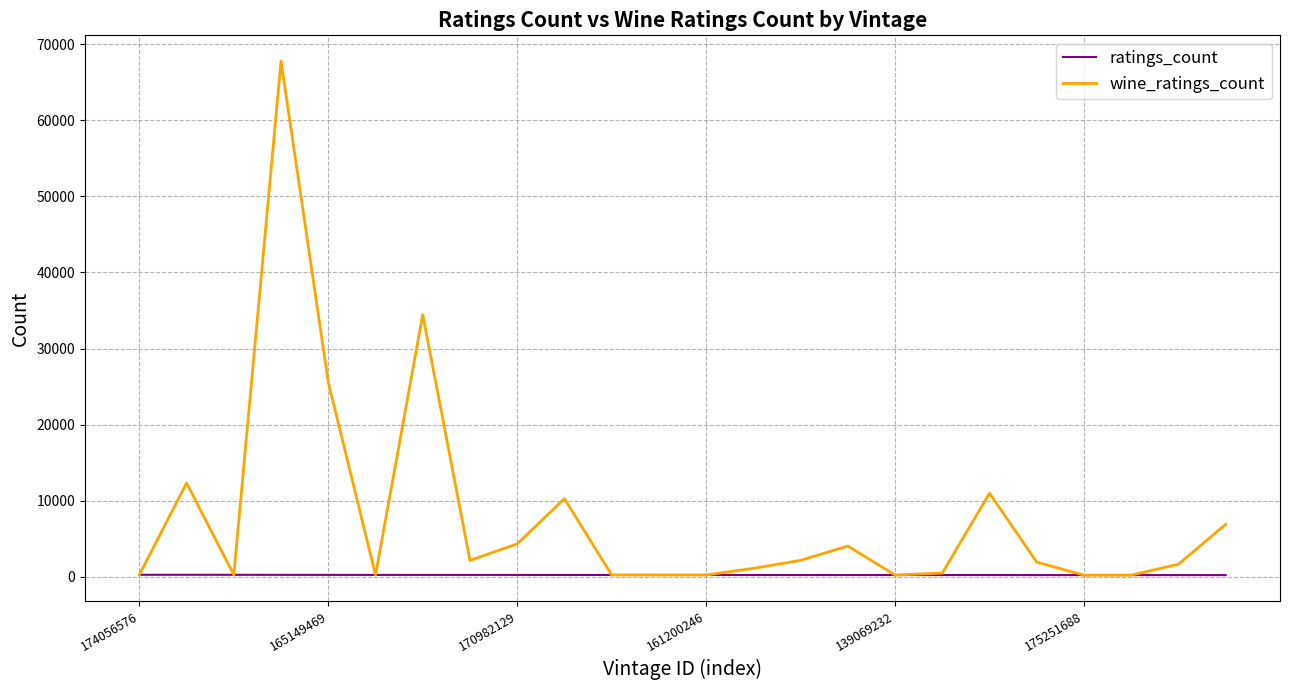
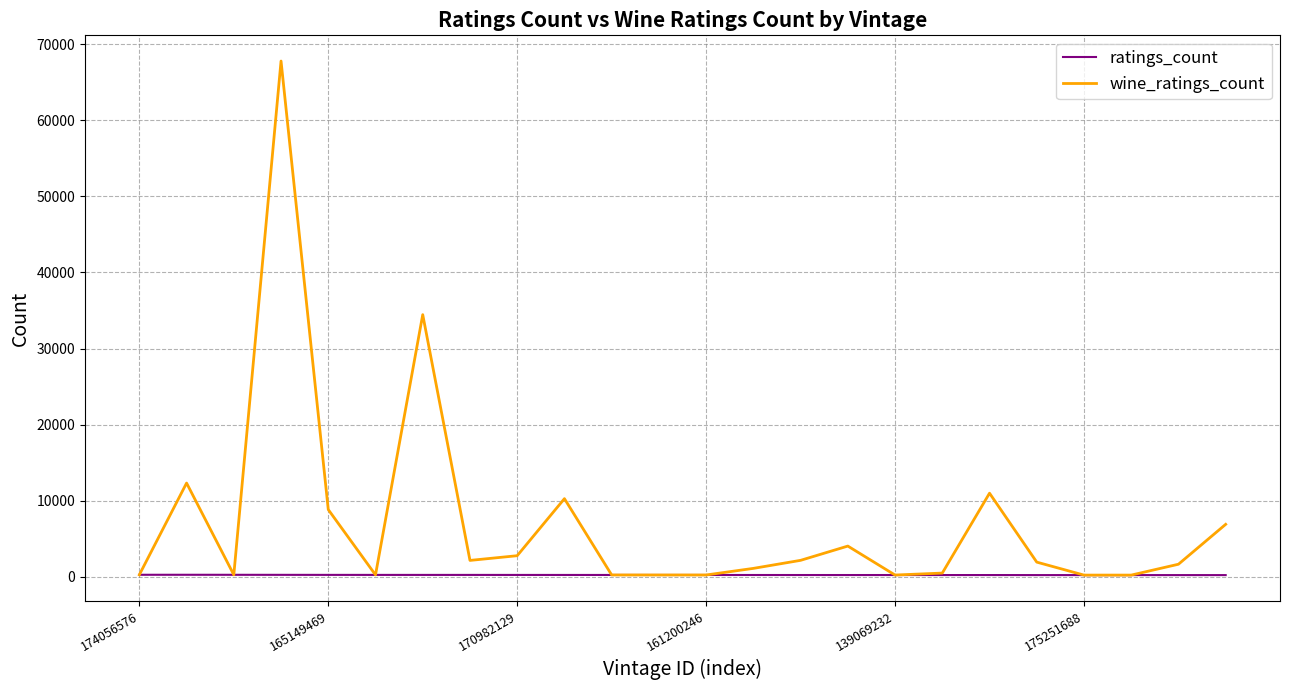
  {
    "ratings_count": {
      "165149469": 0,
      "170982129": 0
    },
    "wine_ratings_count": {
-     "165149469": 26000,
-     "170982129": 4000
+     "165149469": 9000,
+     "170982129": 3000
    }
  }
